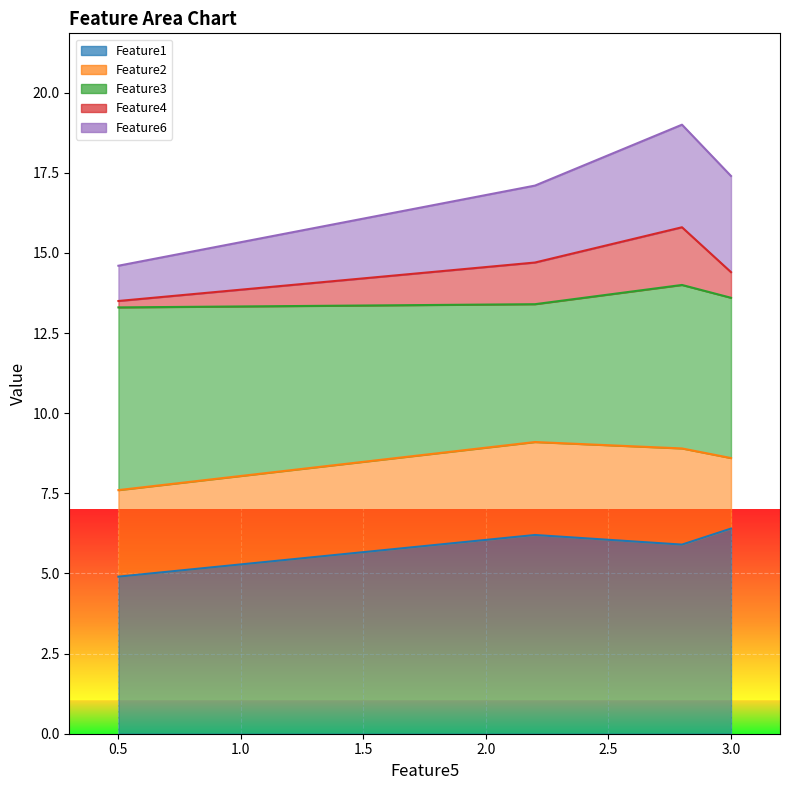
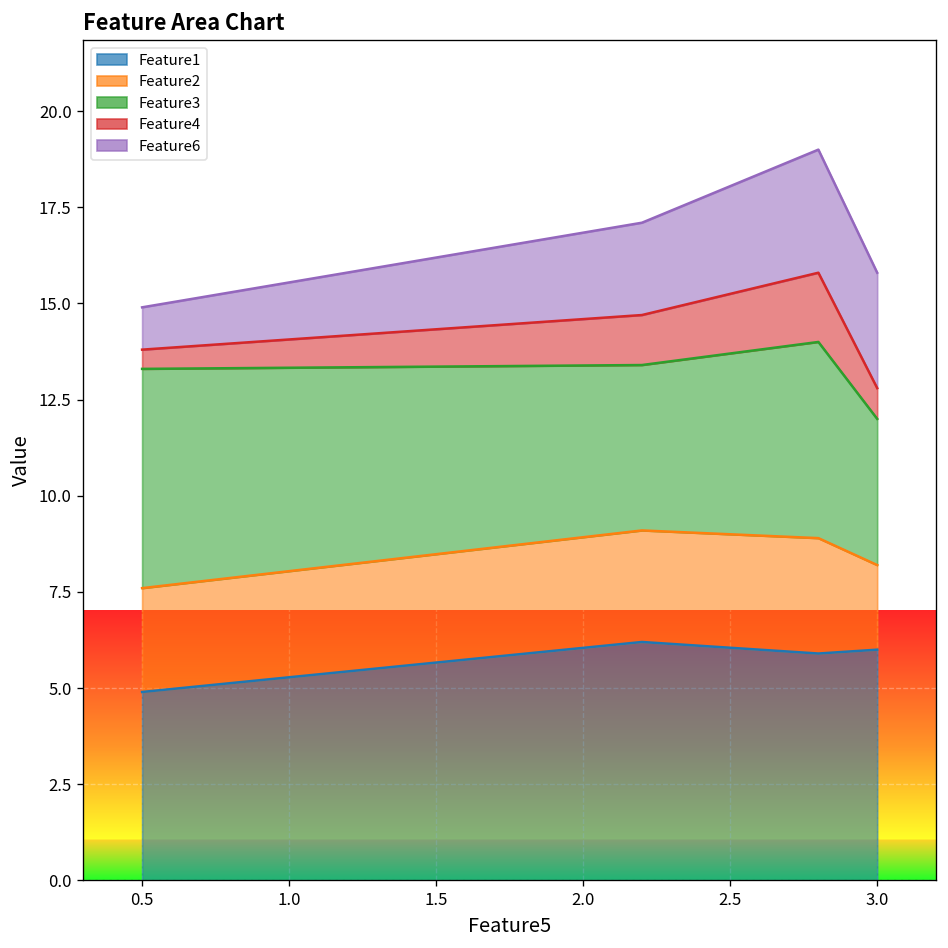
  {
    "Feature1": {
      "0.5": 4.9,
-     "3.0": 6.4
+     "3.0": 6.0
    },
    "Feature2": {
      "0.5": 2.7,
      "3.0": 2.2
    },
    "Feature3": {
      "0.5": 5.7,
-     "3.0": 5.0
+     "3.0": 3.8
    },
    "Feature4": {
-     "0.5": 0.2,
+     "0.5": 0.5,
      "3.0": 0.8
    },
    "Feature6": {
      "0.5": 1.1,
      "3.0": 3.0
    }
  }
